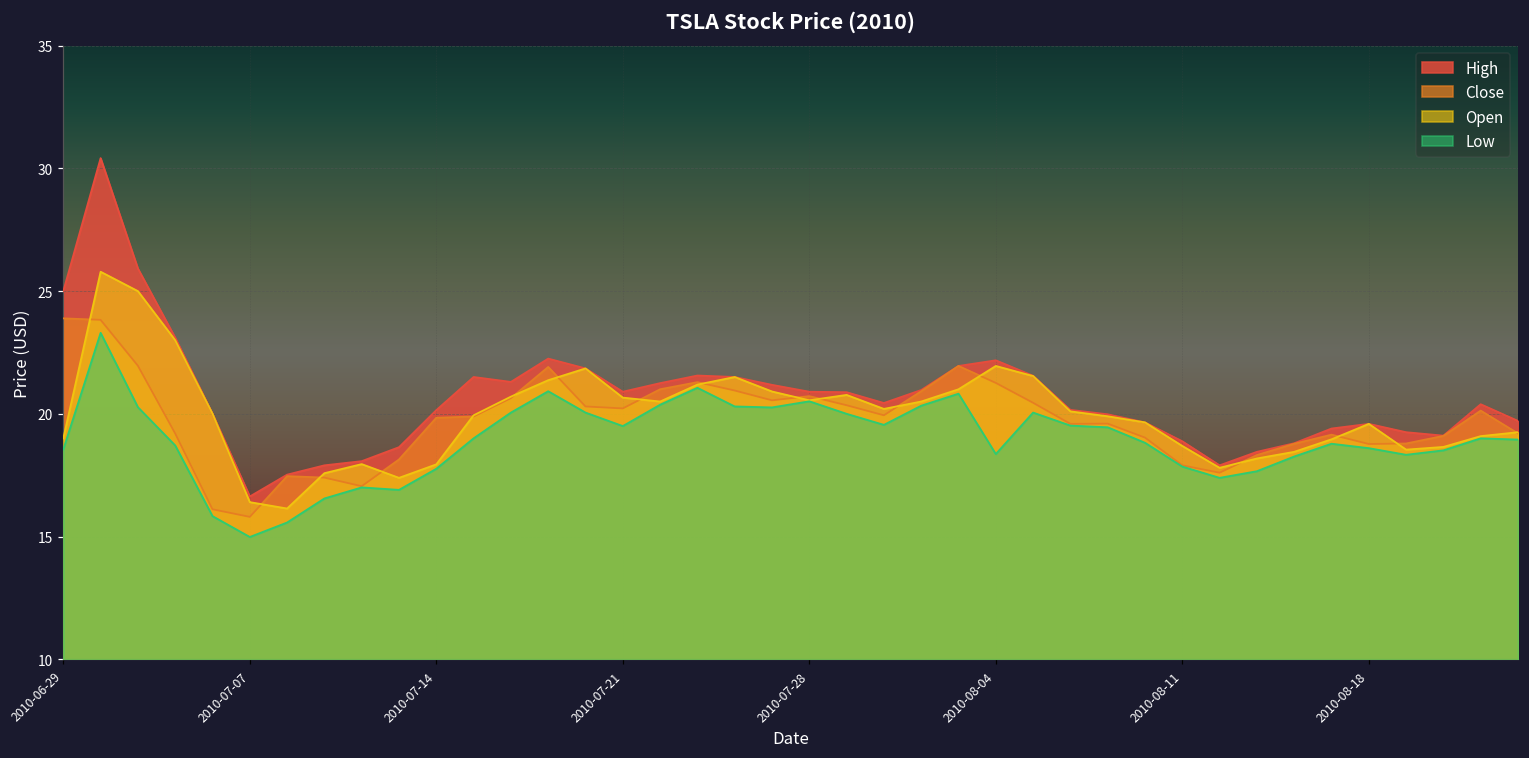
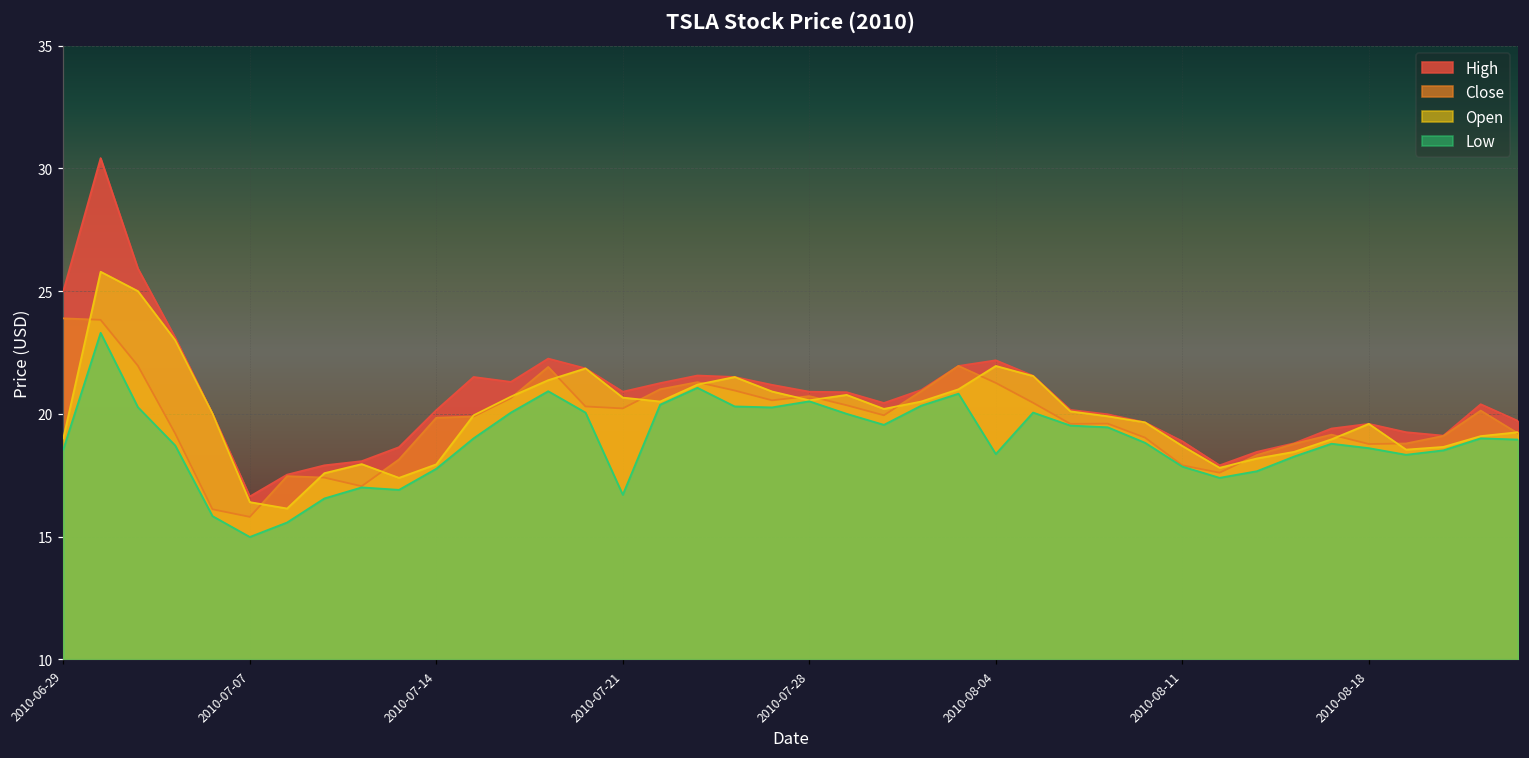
  {
    "Low": {
      "2010-06-29": 18.6,
      "2010-07-07": 15.0,
      "2010-07-14": 17.8,
-     "2010-07-21": 19.5,
+     "2010-07-21": 16.7,
      "2010-08-04": 18.4,
      "2010-08-18": 18.6
    }
  }
